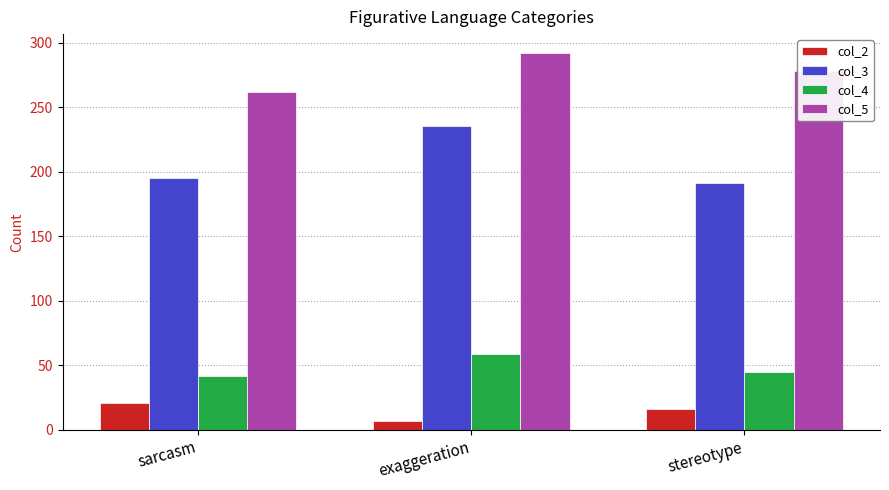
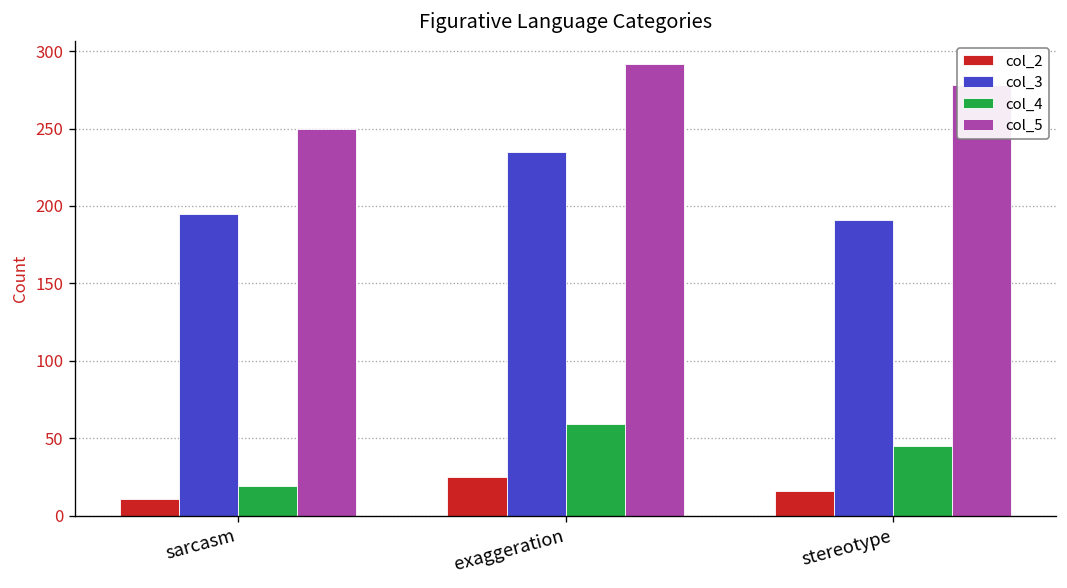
  {
    "col_2": {
-     "sarcasm": 21,
-     "exaggeration": 7,
+     "sarcasm": 11,
+     "exaggeration": 25,
      "stereotype": 16
    },
    "col_3": {
      "sarcasm": 195,
      "exaggeration": 235,
      "stereotype": 191
    },
    "col_4": {
-     "sarcasm": 42,
+     "sarcasm": 19,
      "exaggeration": 59,
      "stereotype": 45
    },
    "col_5": {
-     "sarcasm": 262,
+     "sarcasm": 250,
      "exaggeration": 292
    }
  }
